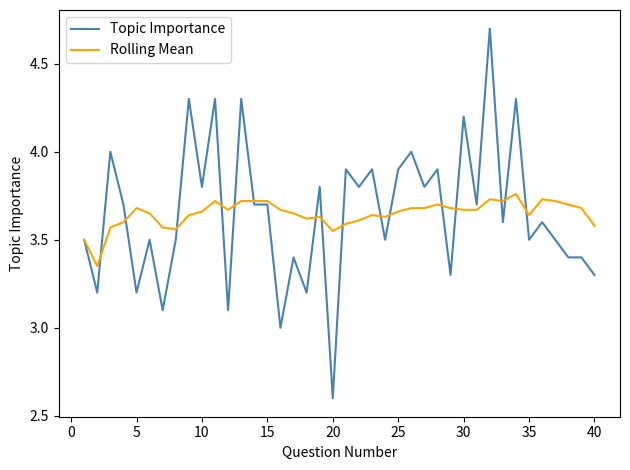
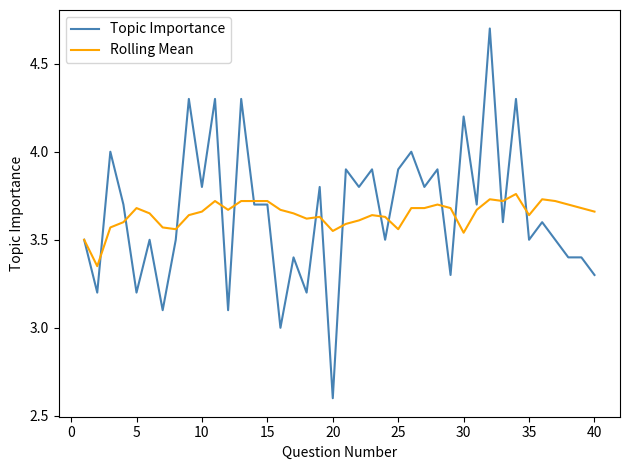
  {
    "Topic Importance": {
      "5": 3.20,
      "10": 3.80,
      "15": 3.70,
      "20": 2.60,
      "25": 3.90,
      "30": 4.20,
      "35": 3.50,
      "40": 3.30
    },
    "Rolling Mean": {
      "5": 3.68,
      "10": 3.66,
      "15": 3.72,
      "20": 3.55,
-     "25": 3.66,
-     "30": 3.67,
+     "25": 3.56,
+     "30": 3.54,
      "35": 3.64,
-     "40": 3.58
+     "40": 3.66
    }
  }
